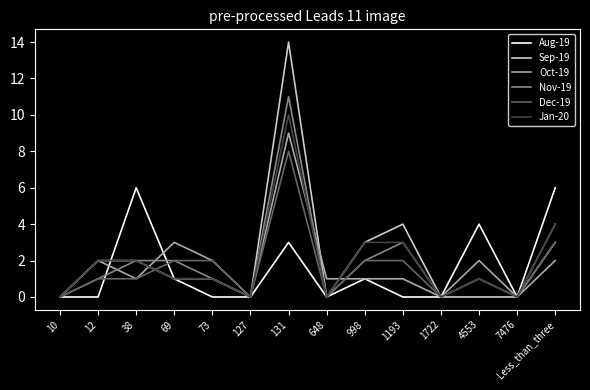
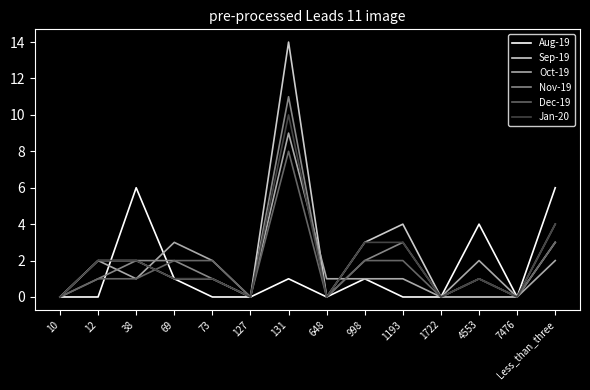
  {
    "Aug-19": {
      "12": 0,
      "38": 6,
      "73": 0,
-     "131": 3,
+     "131": 1,
      "1193": 0,
      "4553": 4,
      "Less_than_three": 6
    }
  }
